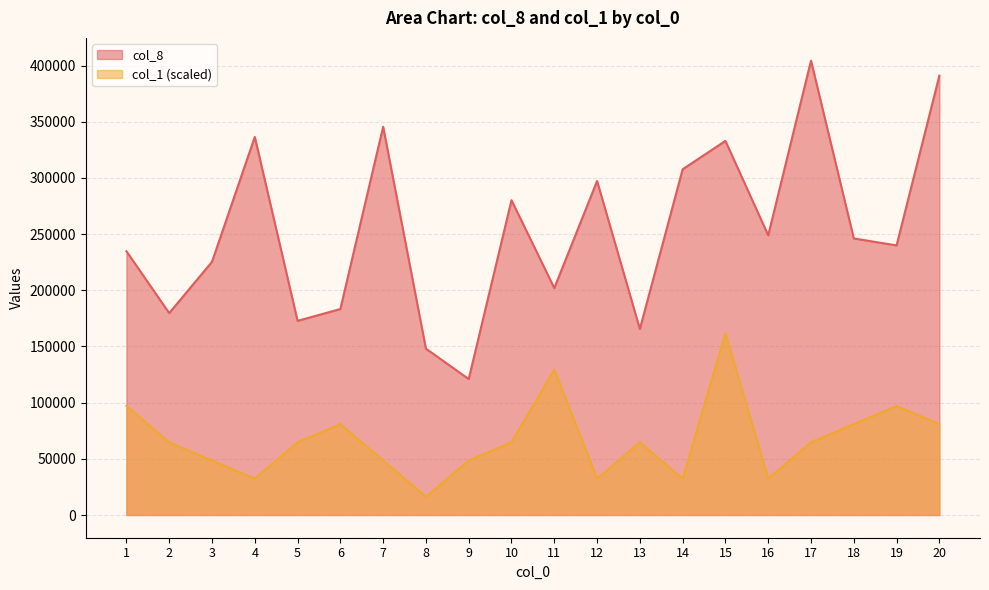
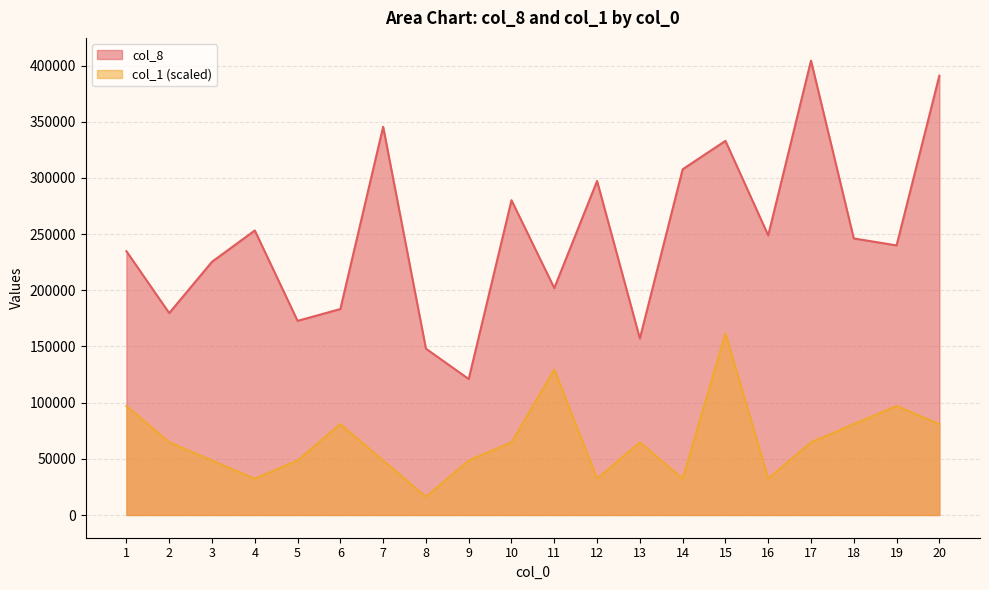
  {
    "col_8": {
      "1": 235000,
      "2": 180000,
      "3": 225000,
-     "4": 336000,
+     "4": 253000,
      "5": 173000,
      "6": 183000,
      "7": 346000,
      "8": 148000,
      "9": 121000,
      "10": 280000,
      "11": 202000,
      "12": 297000,
-     "13": 166000,
+     "13": 157000,
      "14": 308000,
      "15": 333000,
      "16": 249000,
      "17": 404000,
      "18": 246000,
      "19": 240000,
      "20": 391000
    },
    "col_1 (scaled)": {
      "1": 97000,
      "2": 65000,
      "3": 49000,
      "4": 32000,
-     "5": 65000,
+     "5": 49000,
      "6": 81000,
      "7": 49000,
      "8": 16000,
      "9": 49000,
      "10": 65000,
      "11": 129000,
      "12": 32000,
      "13": 65000,
      "14": 32000,
      "15": 162000,
      "16": 32000,
      "17": 65000,
      "18": 81000,
      "19": 97000,
      "20": 81000
    }
  }
